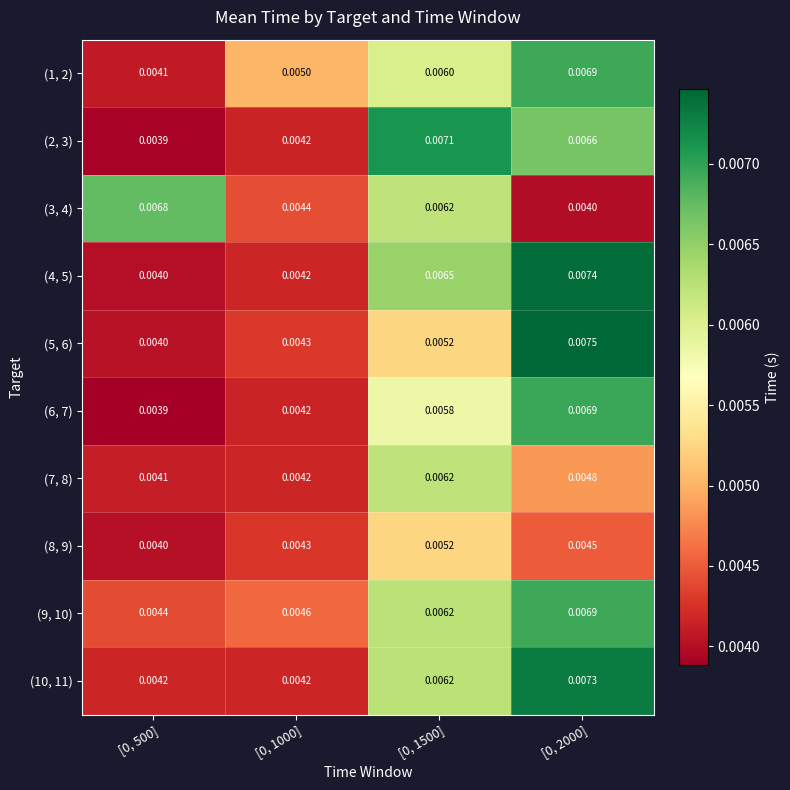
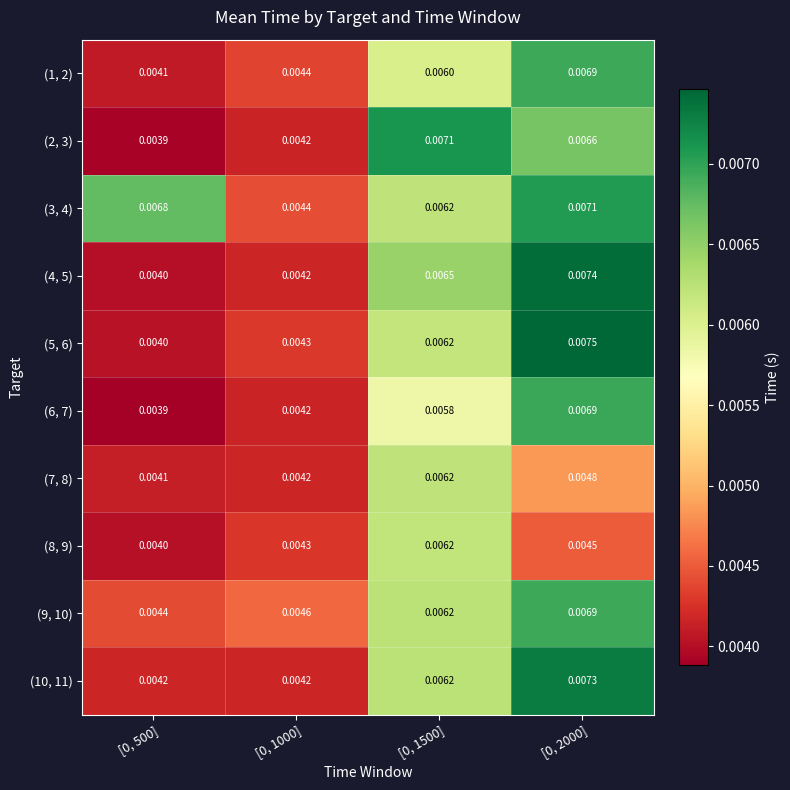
  {
    "(1, 2)": {
      "[0, 500]": 0.0041,
-     "[0, 1000]": 0.0050,
+     "[0, 1000]": 0.0044,
      "[0, 1500]": 0.0060,
      "[0, 2000]": 0.0069
    },
    "(2, 3)": {
      "[0, 500]": 0.0039,
      "[0, 1000]": 0.0042,
      "[0, 1500]": 0.0071,
      "[0, 2000]": 0.0066
    },
    "(3, 4)": {
      "[0, 500]": 0.0068,
      "[0, 1000]": 0.0044,
      "[0, 1500]": 0.0062,
-     "[0, 2000]": 0.0040
+     "[0, 2000]": 0.0071
    },
    "(4, 5)": {
      "[0, 500]": 0.0040,
      "[0, 1000]": 0.0042,
      "[0, 1500]": 0.0065,
      "[0, 2000]": 0.0074
    },
    "(5, 6)": {
      "[0, 500]": 0.0040,
      "[0, 1000]": 0.0043,
-     "[0, 1500]": 0.0052,
+     "[0, 1500]": 0.0062,
      "[0, 2000]": 0.0075
    },
    "(6, 7)": {
      "[0, 500]": 0.0039,
      "[0, 1000]": 0.0042,
      "[0, 1500]": 0.0058,
      "[0, 2000]": 0.0069
    },
    "(7, 8)": {
      "[0, 500]": 0.0041,
      "[0, 1000]": 0.0042,
      "[0, 1500]": 0.0062,
      "[0, 2000]": 0.0048
    },
    "(8, 9)": {
      "[0, 500]": 0.0040,
      "[0, 1000]": 0.0043,
-     "[0, 1500]": 0.0052,
+     "[0, 1500]": 0.0062,
      "[0, 2000]": 0.0045
    },
    "(9, 10)": {
      "[0, 500]": 0.0044,
      "[0, 1000]": 0.0046,
      "[0, 1500]": 0.0062,
      "[0, 2000]": 0.0069
    },
    "(10, 11)": {
      "[0, 500]": 0.0042,
      "[0, 1000]": 0.0042,
      "[0, 1500]": 0.0062,
      "[0, 2000]": 0.0073
    }
  }
